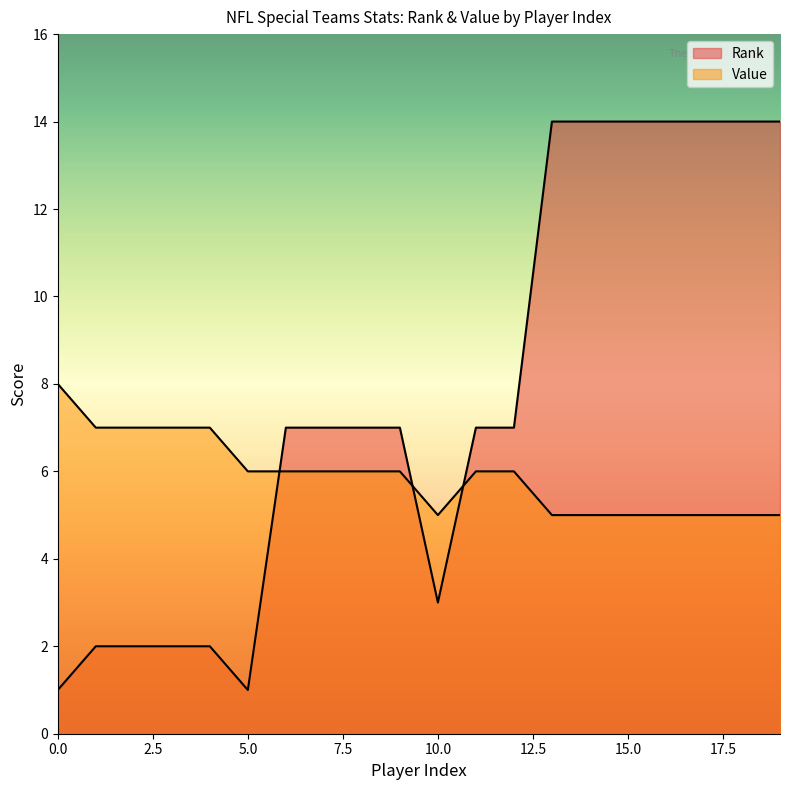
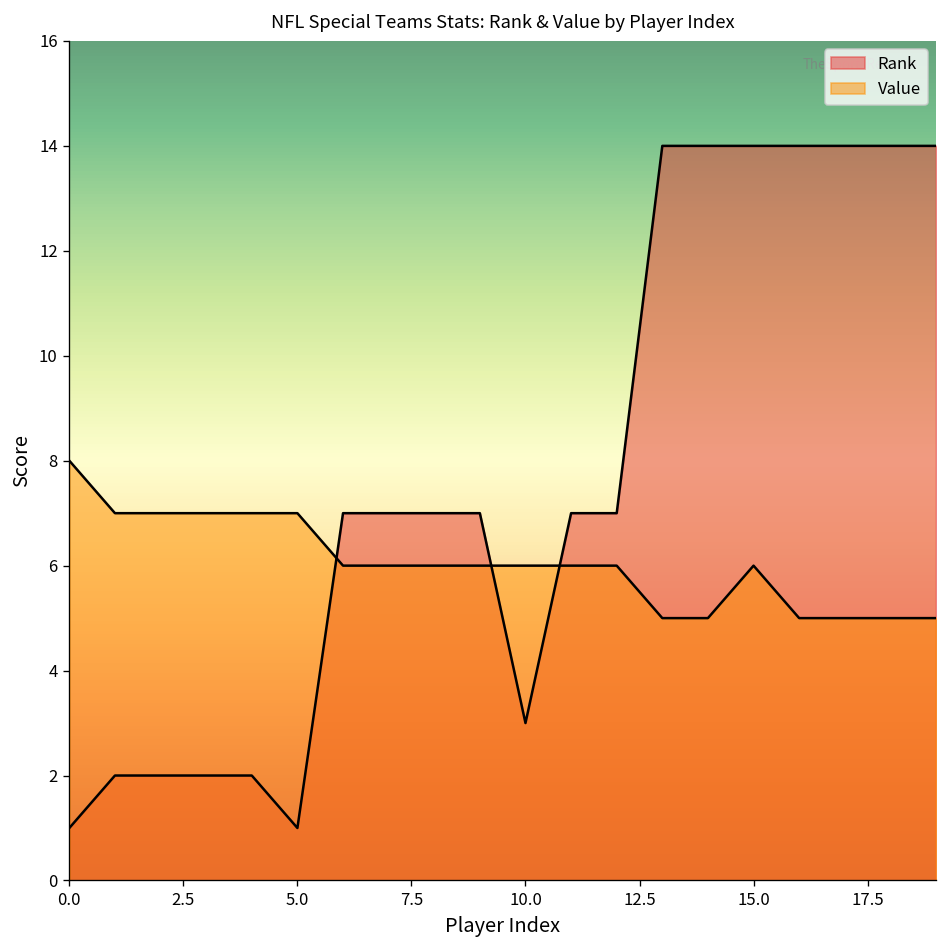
  {
    "Rank": {
      "0.0": 1,
      "5.0": 1,
      "10.0": 3,
      "15.0": 14
    },
    "Value": {
      "0.0": 8,
-     "5.0": 6,
-     "10.0": 5,
-     "15.0": 5
+     "5.0": 7,
+     "10.0": 6,
+     "15.0": 6
    }
  }
